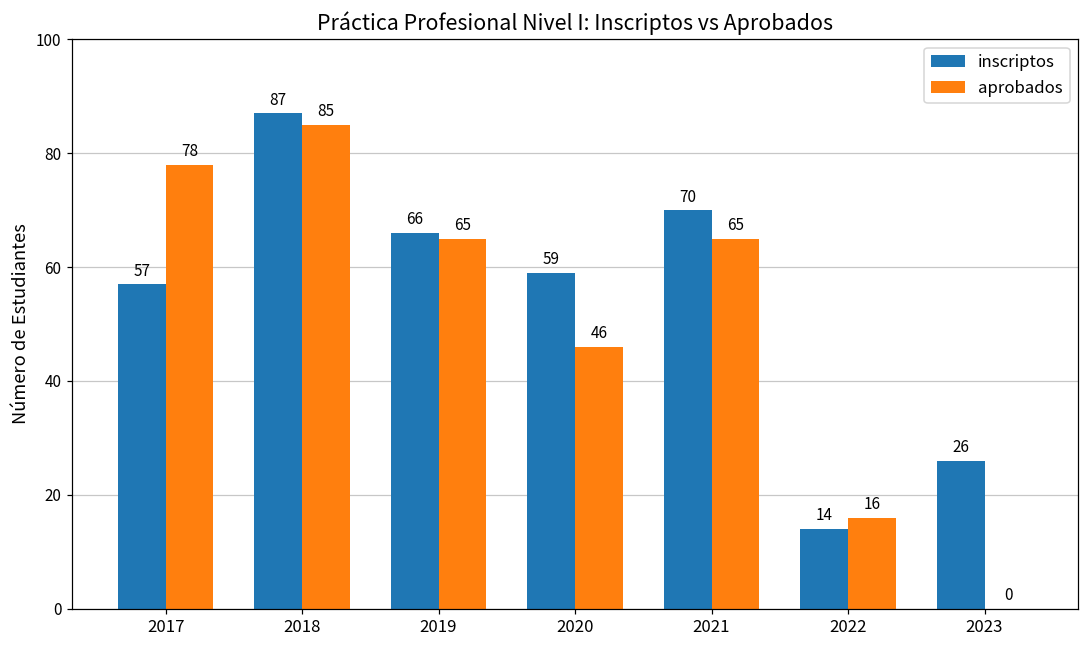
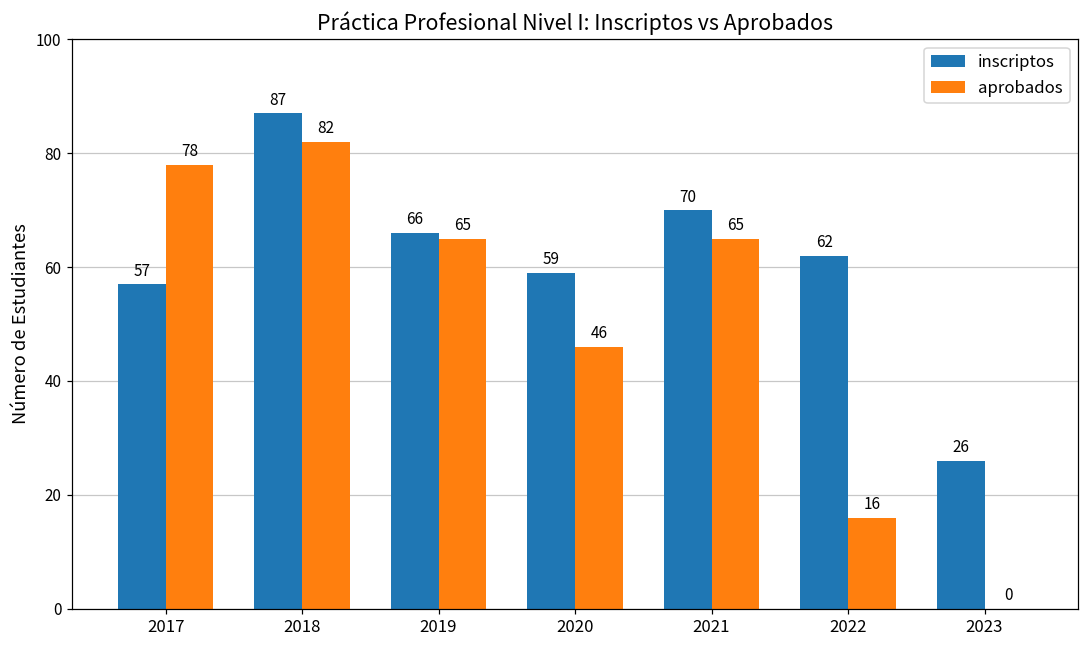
  {
    "inscriptos": {
      "2017": 57,
      "2018": 87,
      "2019": 66,
      "2020": 59,
      "2021": 70,
-     "2022": 14,
+     "2022": 62,
      "2023": 26
    },
    "aprobados": {
      "2017": 78,
-     "2018": 85,
+     "2018": 82,
      "2019": 65,
      "2020": 46,
      "2021": 65,
      "2022": 16,
      "2023": 0
    }
  }
